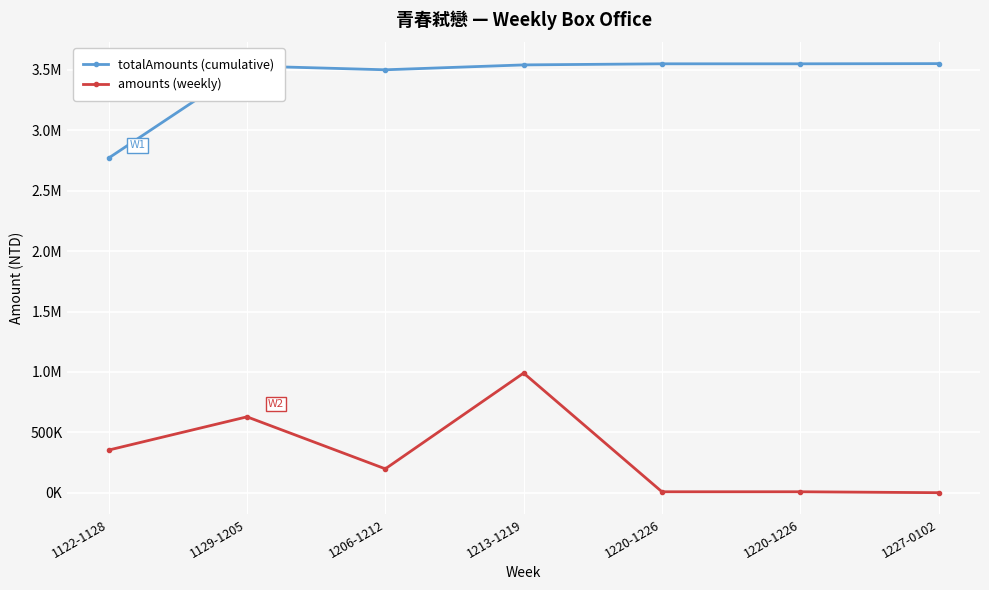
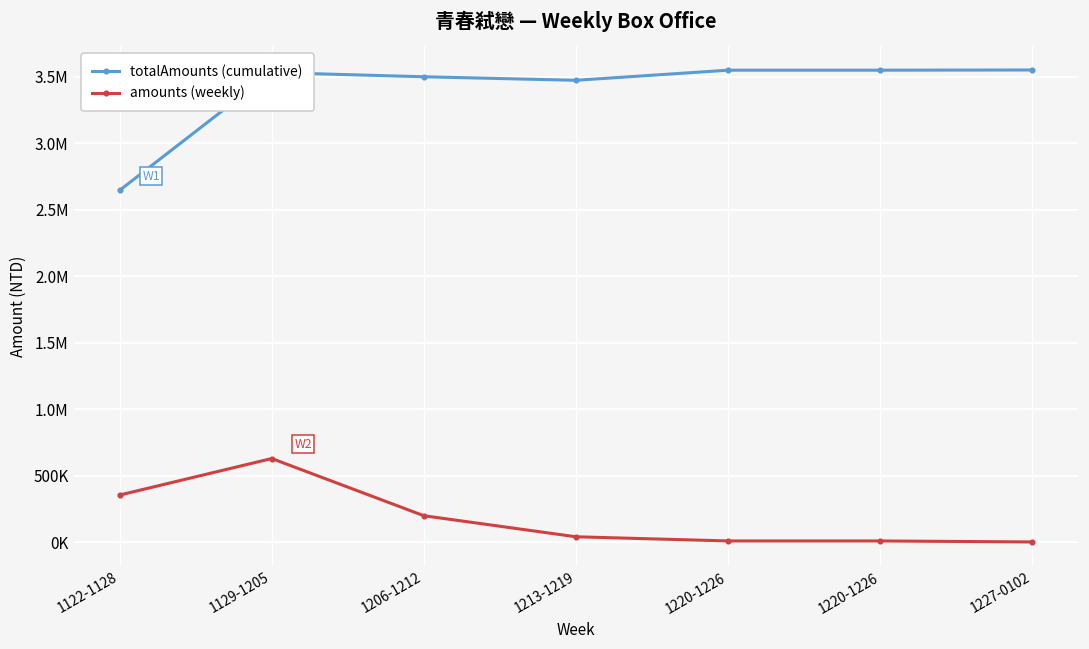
  {
    "totalAmounts (cumulative)": {
-     "1122-1128": 2770000,
+     "1122-1128": 2650000,
      "1206-1212": 3500000,
-     "1213-1219": 3540000,
+     "1213-1219": 3470000,
      "1227-0102": 3550000
    },
    "amounts (weekly)": {
      "1122-1128": 350000,
      "1129-1205": 630000,
      "1206-1212": 200000,
-     "1213-1219": 990000,
+     "1213-1219": 40000,
      "1227-0102": 0
    }
  }
